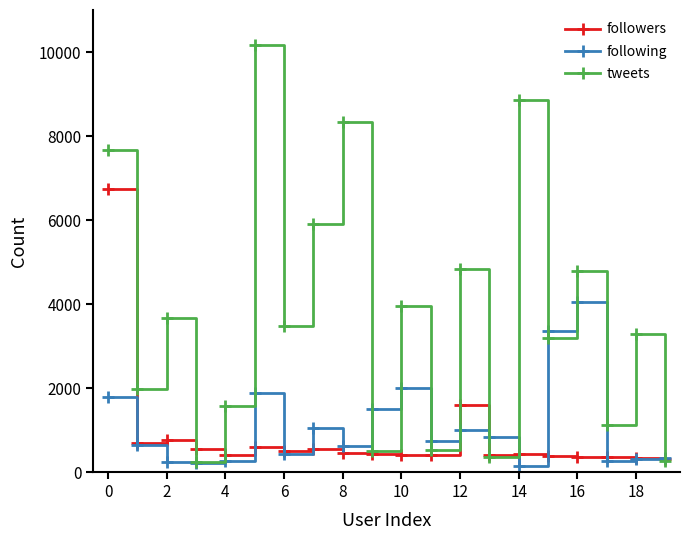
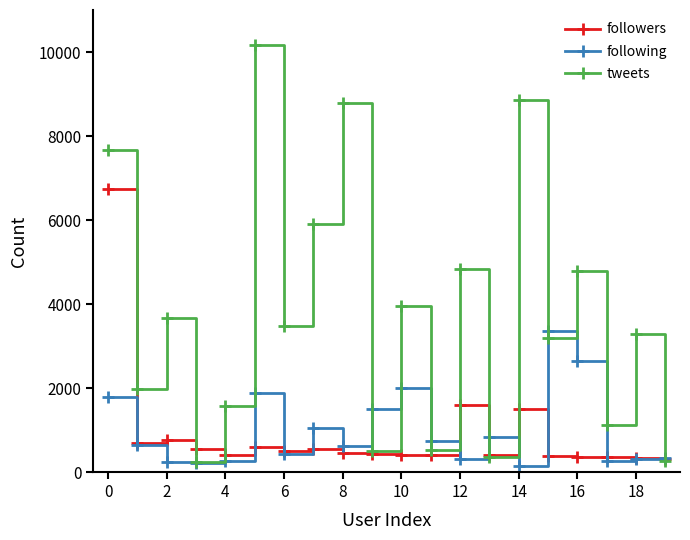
  {
    "followers": {
      "0": 6700,
      "2": 800,
      "4": 400,
      "6": 500,
      "8": 500,
      "10": 400,
      "12": 1600,
-     "14": 400,
+     "14": 1500,
      "16": 400
    },
    "following": {
      "0": 1800,
      "2": 200,
      "4": 300,
      "6": 400,
      "8": 600,
      "10": 2000,
-     "12": 1000,
+     "12": 300,
      "14": 100,
-     "16": 4100
+     "16": 2600
    },
    "tweets": {
      "0": 7700,
      "2": 3700,
      "4": 1600,
      "6": 3500,
-     "8": 8300,
+     "8": 8800,
      "10": 3900,
      "12": 4800,
      "14": 8800,
      "16": 4800,
      "18": 3300
    }
  }
